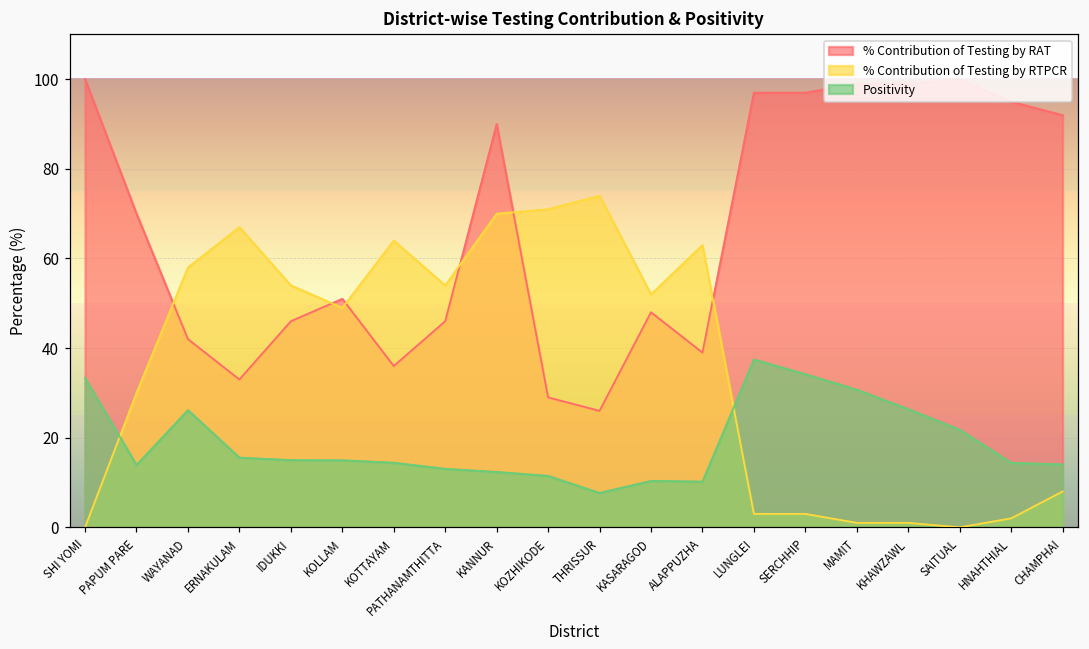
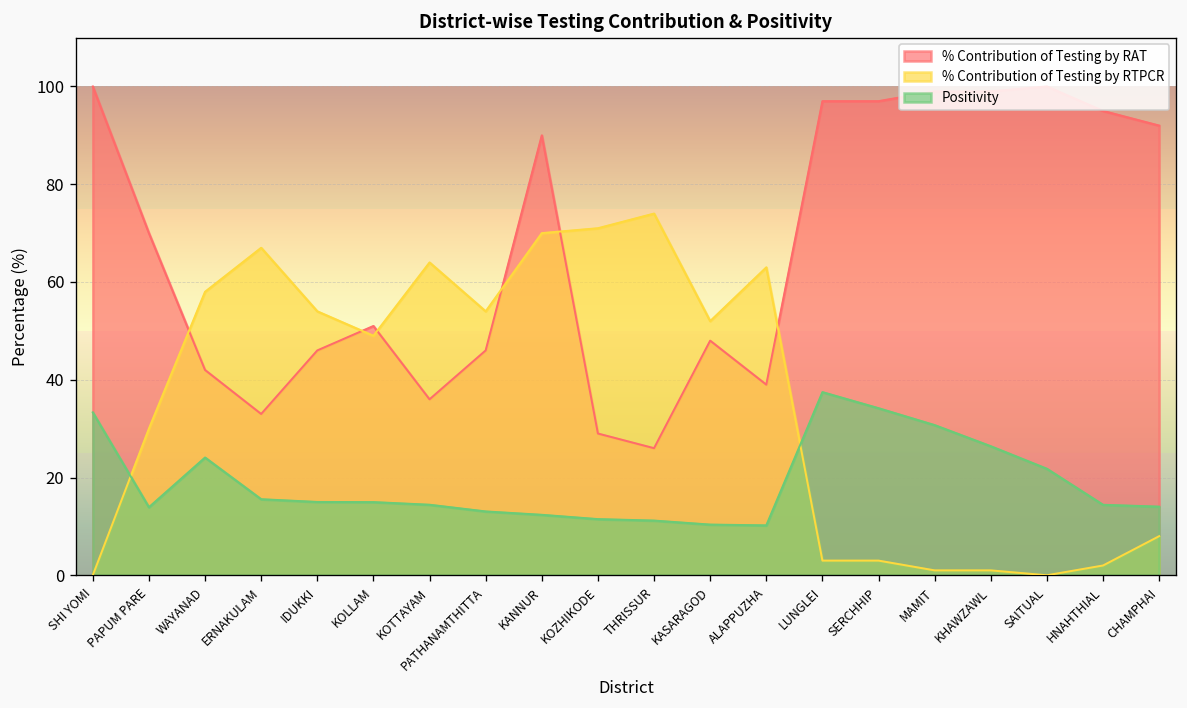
  {
    "% Contribution of Testing by RAT": {
      "SHI YOMI": 100,
      "PAPUM PARE": 70,
      "WAYANAD": 42,
      "ERNAKULAM": 33,
      "IDUKKI": 46,
      "KOLLAM": 51,
      "KOTTAYAM": 36,
      "PATHANAMTHITTA": 46,
      "KANNUR": 90,
      "KOZHIKODE": 29,
      "THRISSUR": 26,
      "KASARAGOD": 48,
      "ALAPPUZHA": 39,
      "LUNGLEI": 97,
      "SERCHHIP": 97,
      "HNAHTHIAL": 95,
      "CHAMPHAI": 92
    },
    "% Contribution of Testing by RTPCR": {
      "SHI YOMI": 0,
      "PAPUM PARE": 30,
      "WAYANAD": 58,
      "ERNAKULAM": 67,
      "IDUKKI": 54,
      "KOLLAM": 49,
      "KOTTAYAM": 64,
      "PATHANAMTHITTA": 54,
      "KANNUR": 70,
      "KOZHIKODE": 71,
      "THRISSUR": 74,
      "KASARAGOD": 52,
      "ALAPPUZHA": 63,
      "LUNGLEI": 3,
      "SERCHHIP": 3,
      "MAMIT": 1,
      "KHAWZAWL": 1,
      "SAITUAL": 0,
      "HNAHTHIAL": 2,
      "CHAMPHAI": 8
    },
    "Positivity": {
      "SHI YOMI": 33,
      "PAPUM PARE": 14,
-     "WAYANAD": 26,
+     "WAYANAD": 24,
      "ERNAKULAM": 16,
      "IDUKKI": 15,
      "KOLLAM": 15,
      "KOTTAYAM": 14,
      "PATHANAMTHITTA": 13,
      "KANNUR": 12,
      "KOZHIKODE": 11,
-     "THRISSUR": 8,
+     "THRISSUR": 11,
      "KASARAGOD": 10,
      "ALAPPUZHA": 10,
      "LUNGLEI": 37,
      "SERCHHIP": 34,
      "MAMIT": 31,
      "KHAWZAWL": 26,
      "SAITUAL": 22,
      "HNAHTHIAL": 14,
      "CHAMPHAI": 14
    }
  }
